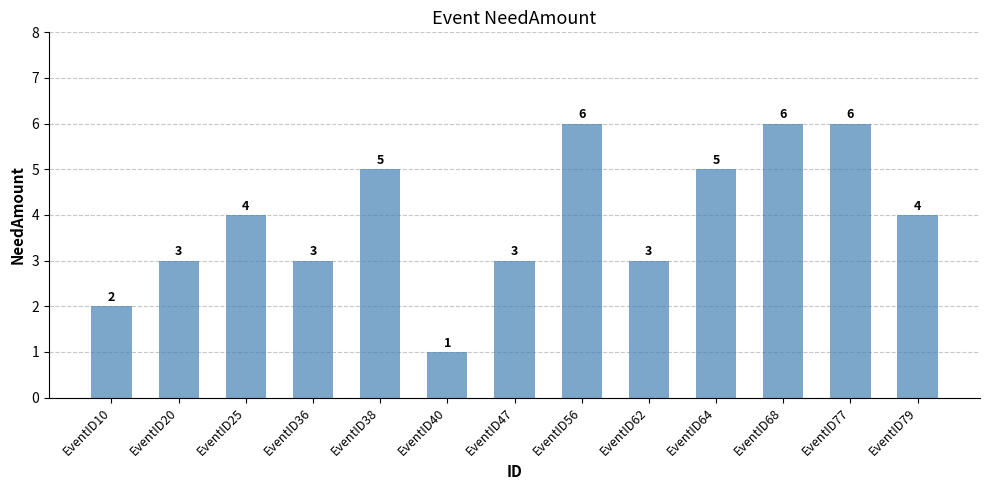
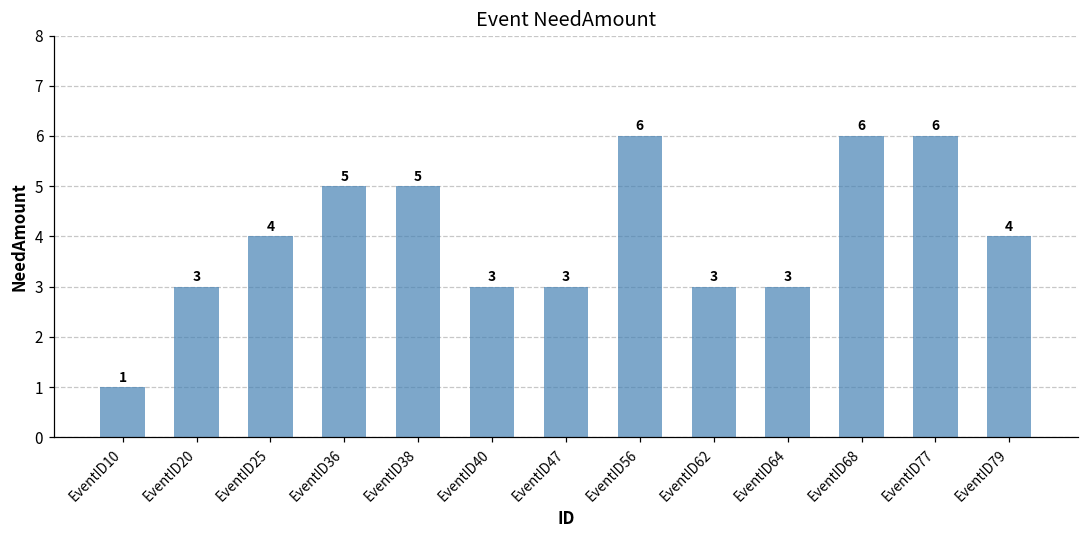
  {
-   "EventID10": 2,
+   "EventID10": 1,
    "EventID20": 3,
    "EventID25": 4,
-   "EventID36": 3,
+   "EventID36": 5,
    "EventID38": 5,
-   "EventID40": 1,
+   "EventID40": 3,
    "EventID47": 3,
    "EventID56": 6,
    "EventID62": 3,
-   "EventID64": 5,
+   "EventID64": 3,
    "EventID68": 6,
    "EventID77": 6,
    "EventID79": 4
  }
